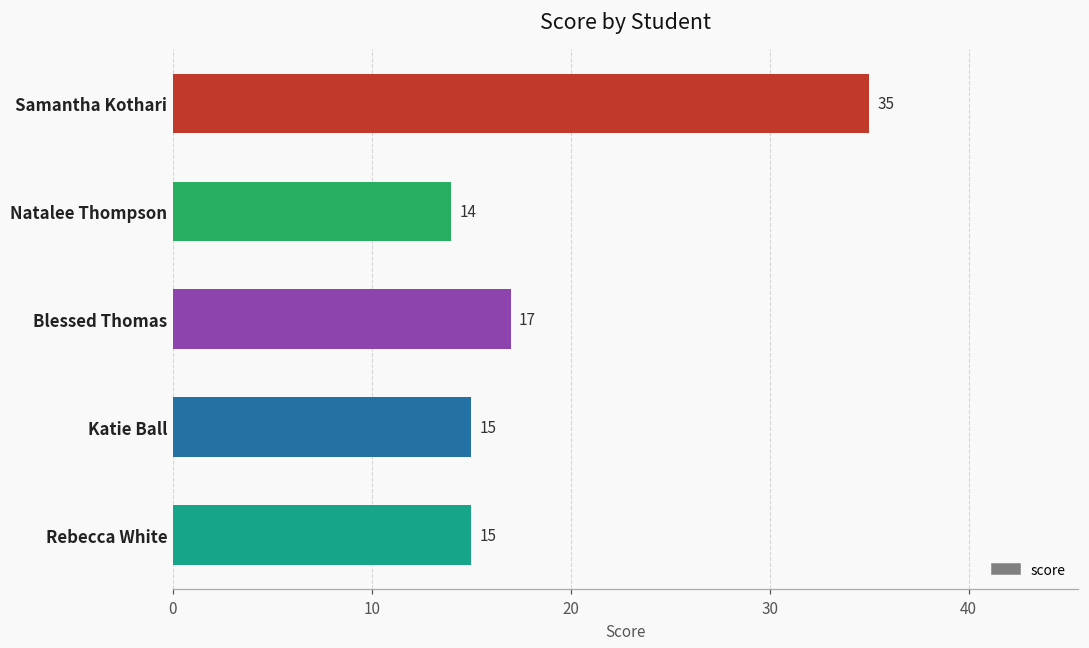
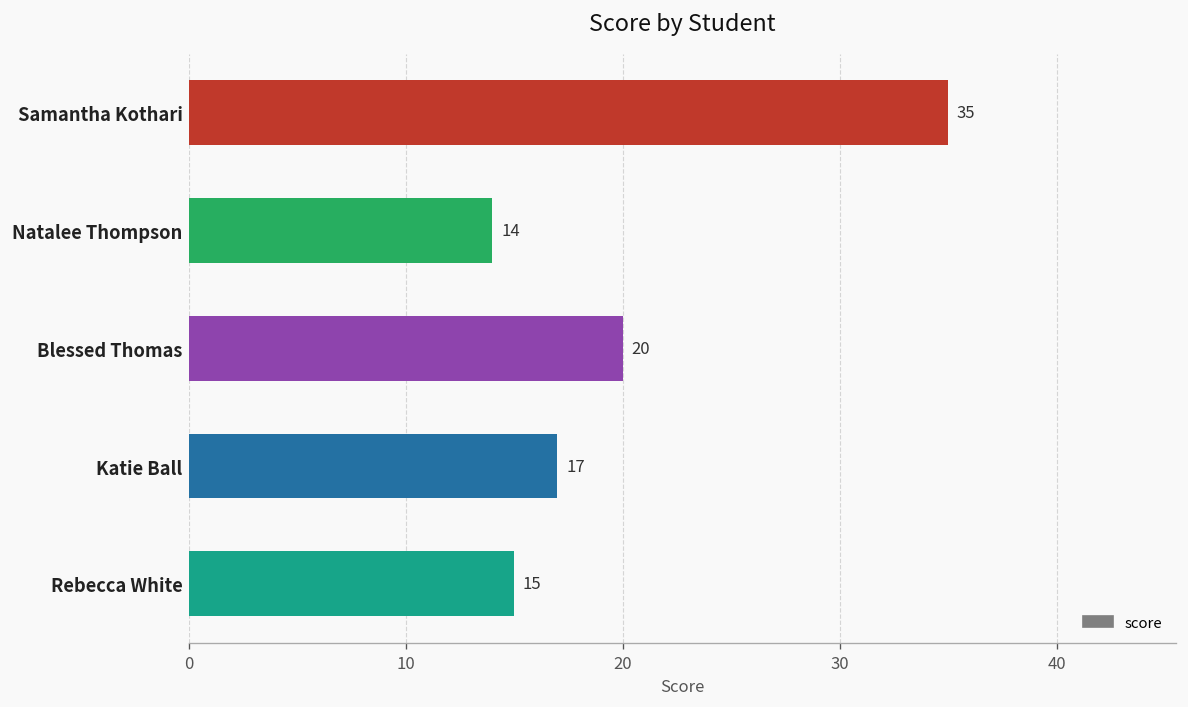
  {
    "Samantha Kothari": 35,
    "Natalee Thompson": 14,
-   "Blessed Thomas": 17,
-   "Katie Ball": 15,
+   "Blessed Thomas": 20,
+   "Katie Ball": 17,
    "Rebecca White": 15
  }
